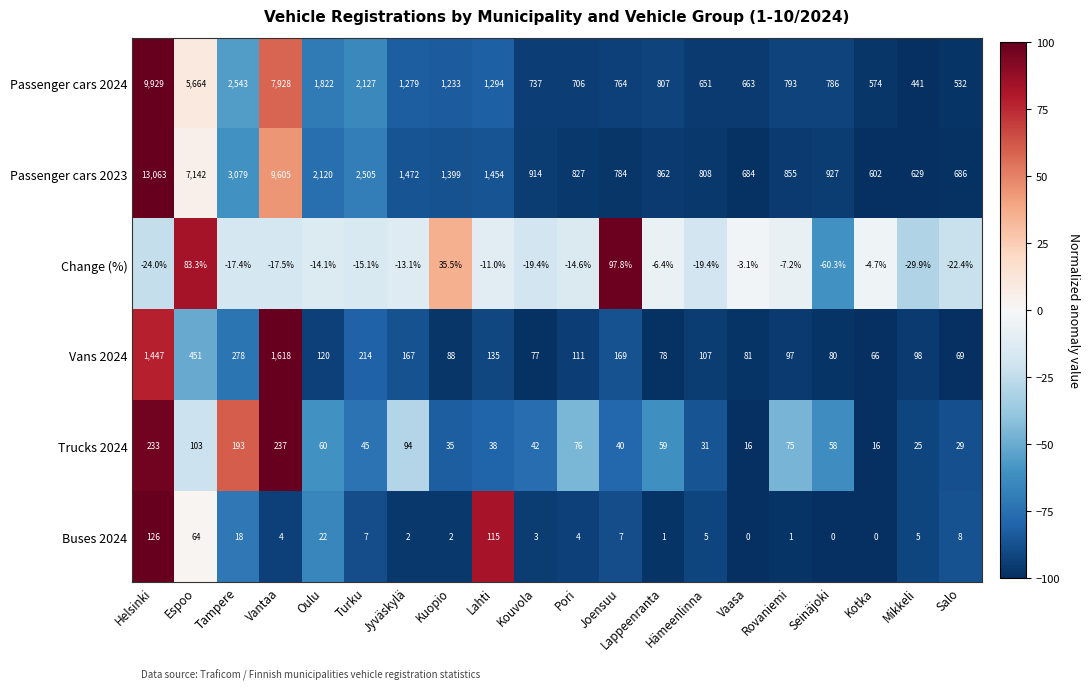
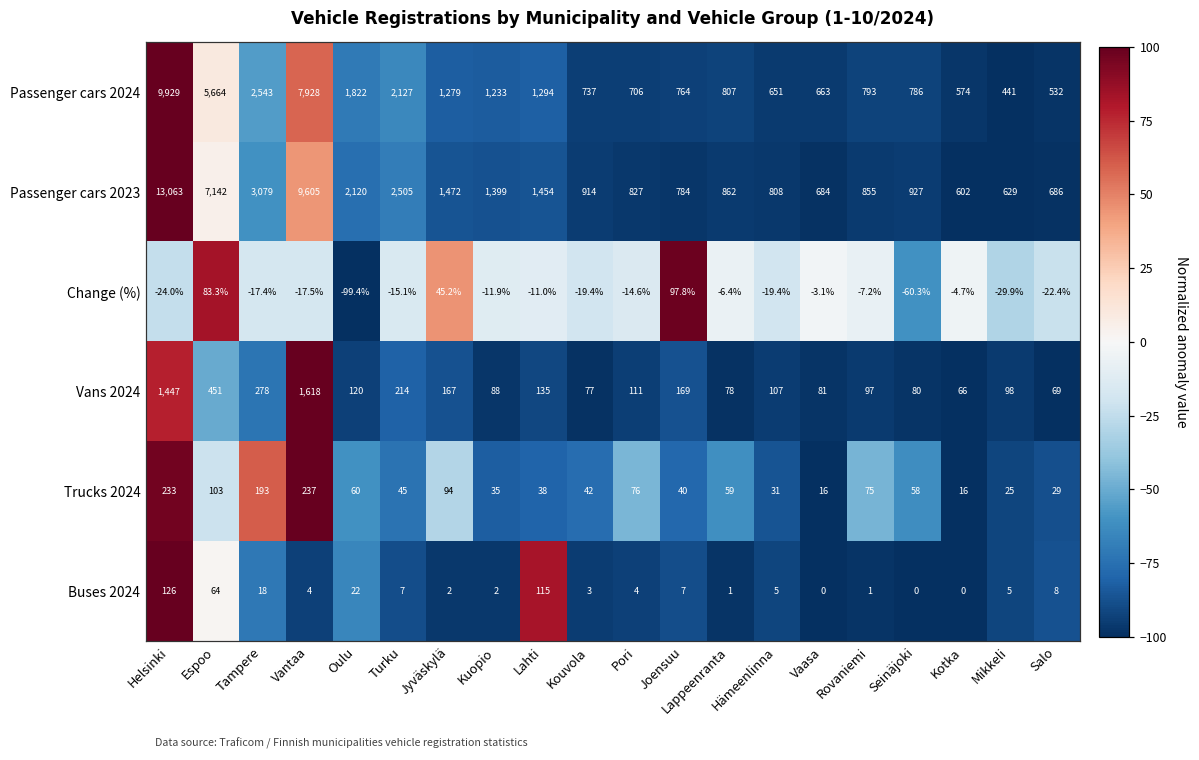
  {
    "Passenger cars 2024": {
      "Helsinki": "9,929",
      "Espoo": "5,664",
      "Tampere": "2,543",
      "Vantaa": "7,928",
      "Oulu": "1,822",
      "Turku": "2,127",
      "Jyväskylä": "1,279",
      "Kuopio": "1,233",
      "Lahti": "1,294",
      "Kouvola": "737",
      "Pori": "706",
      "Joensuu": "764",
      "Lappeenranta": "807",
      "Hämeenlinna": "651",
      "Vaasa": "663",
      "Rovaniemi": "793",
      "Seinäjoki": "786",
      "Kotka": "574",
      "Mikkeli": "441",
      "Salo": "532"
    },
    "Passenger cars 2023": {
      "Helsinki": "13,063",
      "Espoo": "7,142",
      "Tampere": "3,079",
      "Vantaa": "9,605",
      "Oulu": "2,120",
      "Turku": "2,505",
      "Jyväskylä": "1,472",
      "Kuopio": "1,399",
      "Lahti": "1,454",
      "Kouvola": "914",
      "Pori": "827",
      "Joensuu": "784",
      "Lappeenranta": "862",
      "Hämeenlinna": "808",
      "Vaasa": "684",
      "Rovaniemi": "855",
      "Seinäjoki": "927",
      "Kotka": "602",
      "Mikkeli": "629",
      "Salo": "686"
    },
    "Change (%)": {
      "Helsinki": "-24.0%",
      "Espoo": "83.3%",
      "Tampere": "-17.4%",
      "Vantaa": "-17.5%",
-     "Oulu": "-14.1%",
+     "Oulu": "-99.4%",
      "Turku": "-15.1%",
-     "Jyväskylä": "-13.1%",
-     "Kuopio": "35.5%",
+     "Jyväskylä": "45.2%",
+     "Kuopio": "-11.9%",
      "Lahti": "-11.0%",
      "Kouvola": "-19.4%",
      "Pori": "-14.6%",
      "Joensuu": "97.8%",
      "Lappeenranta": "-6.4%",
      "Hämeenlinna": "-19.4%",
      "Vaasa": "-3.1%",
      "Rovaniemi": "-7.2%",
      "Seinäjoki": "-60.3%",
      "Kotka": "-4.7%",
      "Mikkeli": "-29.9%",
      "Salo": "-22.4%"
    },
    "Vans 2024": {
      "Helsinki": "1,447",
      "Espoo": "451",
      "Tampere": "278",
      "Vantaa": "1,618",
      "Oulu": "120",
      "Turku": "214",
      "Jyväskylä": "167",
      "Kuopio": "88",
      "Lahti": "135",
      "Kouvola": "77",
      "Pori": "111",
      "Joensuu": "169",
      "Lappeenranta": "78",
      "Hämeenlinna": "107",
      "Vaasa": "81",
      "Rovaniemi": "97",
      "Seinäjoki": "80",
      "Kotka": "66",
      "Mikkeli": "98",
      "Salo": "69"
    },
    "Trucks 2024": {
      "Helsinki": "233",
      "Espoo": "103",
      "Tampere": "193",
      "Vantaa": "237",
      "Oulu": "60",
      "Turku": "45",
      "Jyväskylä": "94",
      "Kuopio": "35",
      "Lahti": "38",
      "Kouvola": "42",
      "Pori": "76",
      "Joensuu": "40",
      "Lappeenranta": "59",
      "Hämeenlinna": "31",
      "Vaasa": "16",
      "Rovaniemi": "75",
      "Seinäjoki": "58",
      "Kotka": "16",
      "Mikkeli": "25",
      "Salo": "29"
    },
    "Buses 2024": {
      "Helsinki": "126",
      "Espoo": "64",
      "Tampere": "18",
      "Vantaa": "4",
      "Oulu": "22",
      "Turku": "7",
      "Jyväskylä": "2",
      "Kuopio": "2",
      "Lahti": "115",
      "Kouvola": "3",
      "Pori": "4",
      "Joensuu": "7",
      "Lappeenranta": "1",
      "Hämeenlinna": "5",
      "Vaasa": "0",
      "Rovaniemi": "1",
      "Seinäjoki": "0",
      "Kotka": "0",
      "Mikkeli": "5",
      "Salo": "8"
    }
  }
